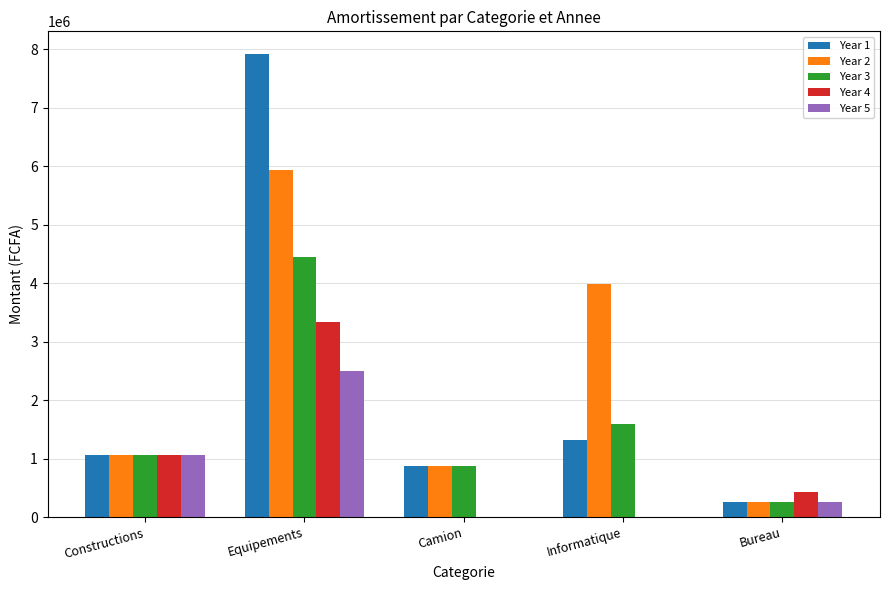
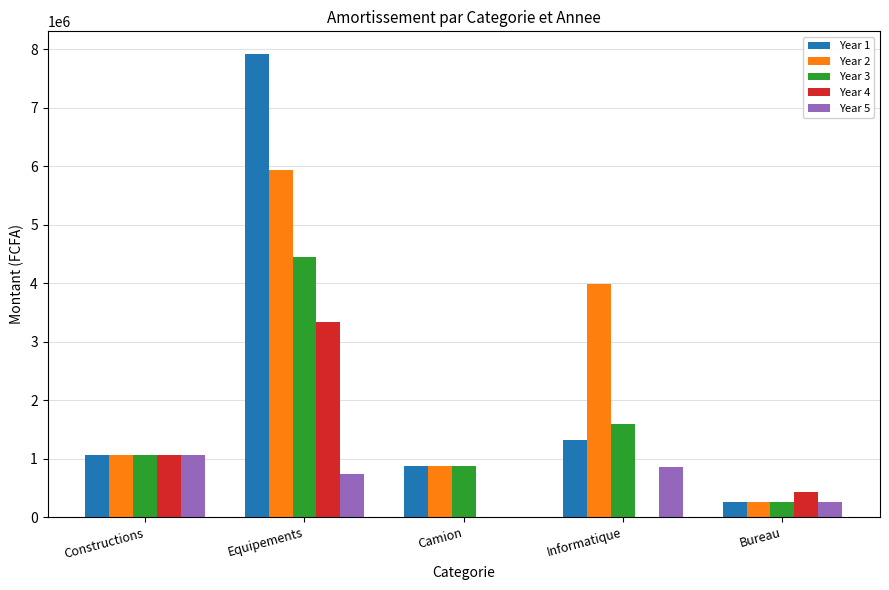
  {
    "Year 1": {
      "Constructions": 1100000,
      "Equipements": 7900000,
      "Camion": 900000,
      "Informatique": 1300000,
      "Bureau": 300000
    },
    "Year 2": {
      "Constructions": 1100000,
      "Equipements": 5900000,
      "Camion": 900000,
      "Informatique": 4000000,
      "Bureau": 300000
    },
    "Year 3": {
      "Constructions": 1100000,
      "Equipements": 4500000,
      "Camion": 900000,
      "Informatique": 1600000,
      "Bureau": 300000
    },
    "Year 4": {
      "Constructions": 1100000,
      "Equipements": 3300000,
      "Camion": 0,
      "Informatique": 0,
      "Bureau": 400000
    },
    "Year 5": {
      "Constructions": 1100000,
-     "Equipements": 2500000,
+     "Equipements": 700000,
      "Camion": 0,
-     "Informatique": 0,
+     "Informatique": 900000,
      "Bureau": 300000
    }
  }
